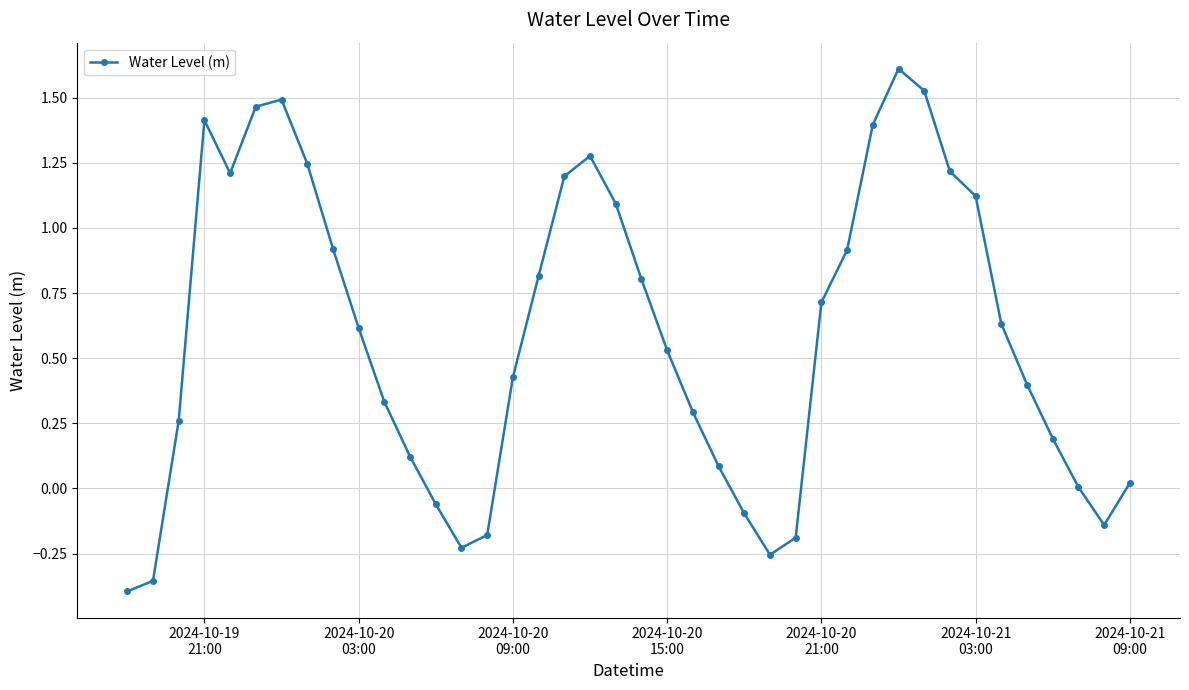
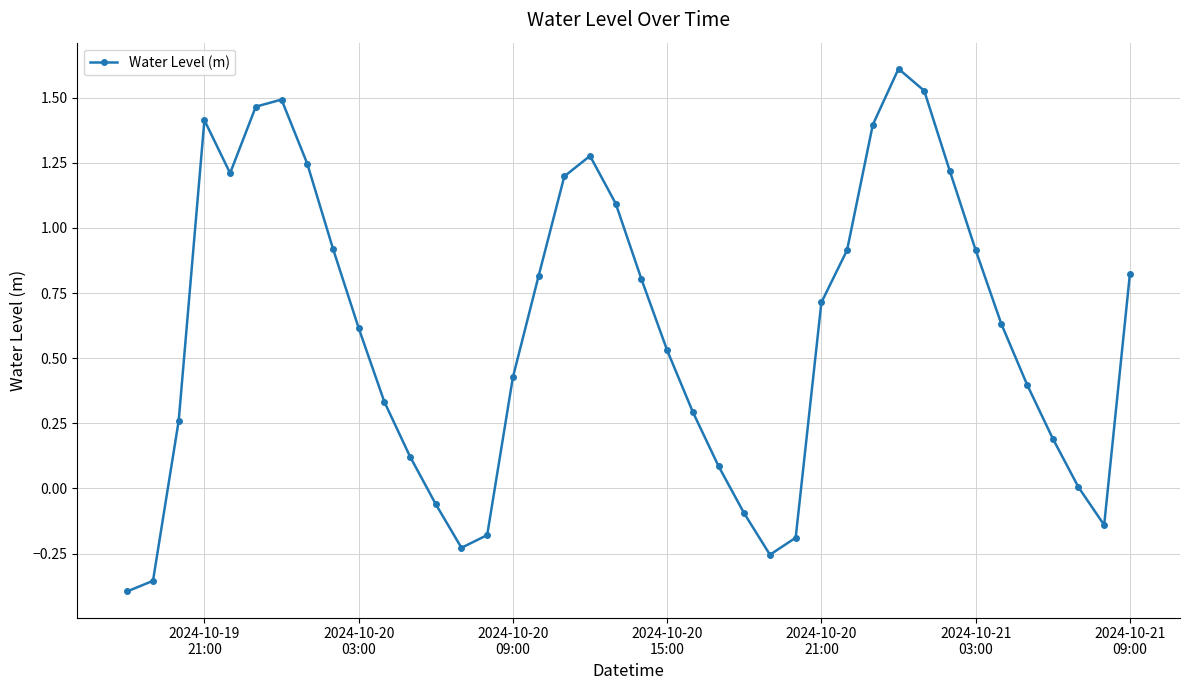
  {
    "2024-10-19 21:00": 1.41,
    "2024-10-20 03:00": 0.62,
    "2024-10-20 09:00": 0.43,
    "2024-10-20 15:00": 0.53,
    "2024-10-20 21:00": 0.71,
-   "2024-10-21 03:00": 1.12,
-   "2024-10-21 09:00": 0.02
+   "2024-10-21 03:00": 0.92,
+   "2024-10-21 09:00": 0.82
  }
